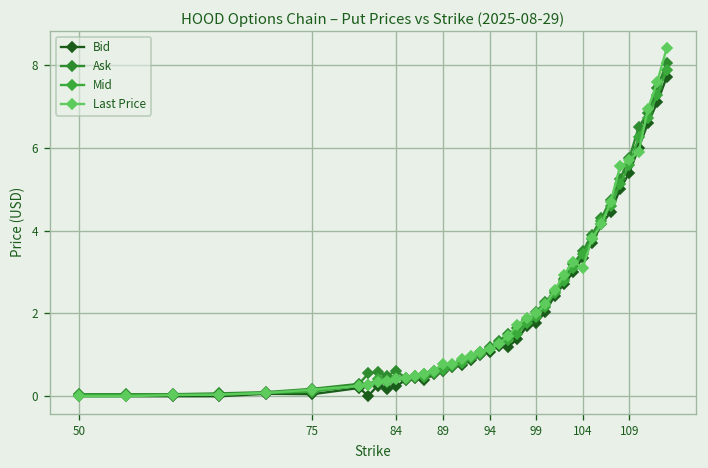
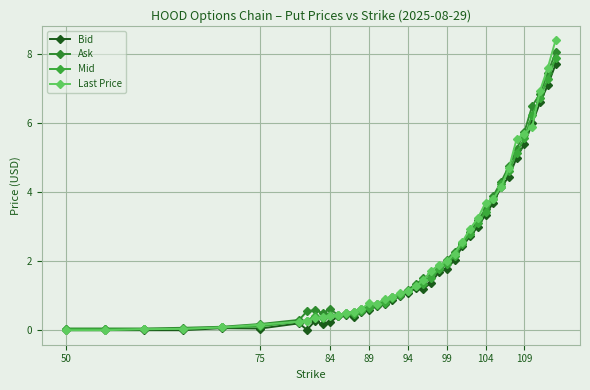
  {
    "Last Price": {
      "89": 0.8,
-     "104": 3.1
+     "104": 3.7
    }
  }
